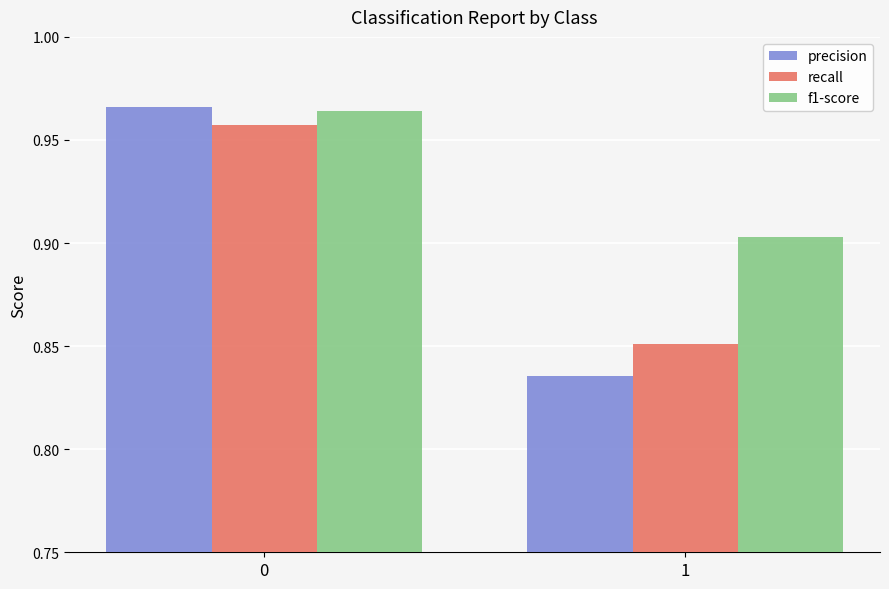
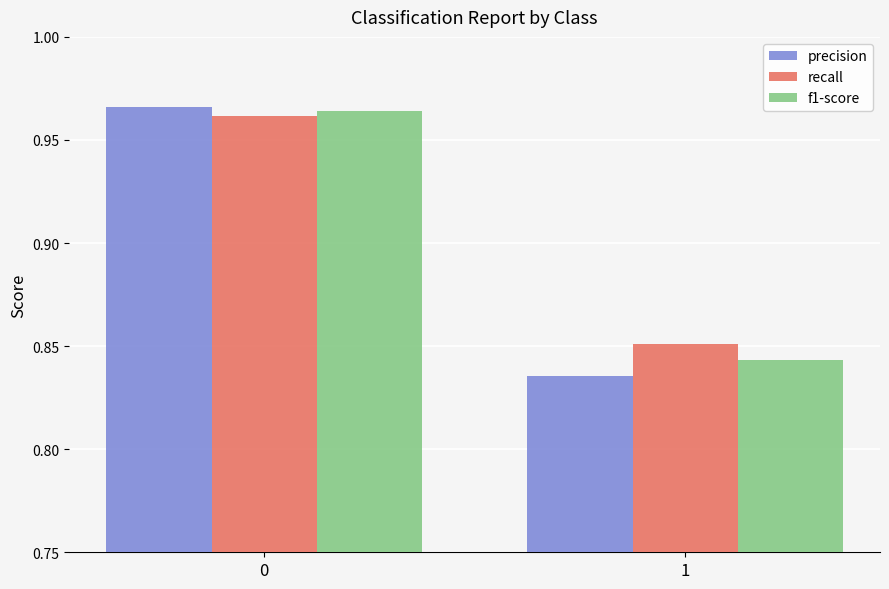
  {
    "precision": {
      "0": 0.966,
      "1": 0.835
    },
    "recall": {
-     "0": 0.957,
+     "0": 0.962,
      "1": 0.851
    },
    "f1-score": {
      "0": 0.964,
-     "1": 0.903
+     "1": 0.843
    }
  }
